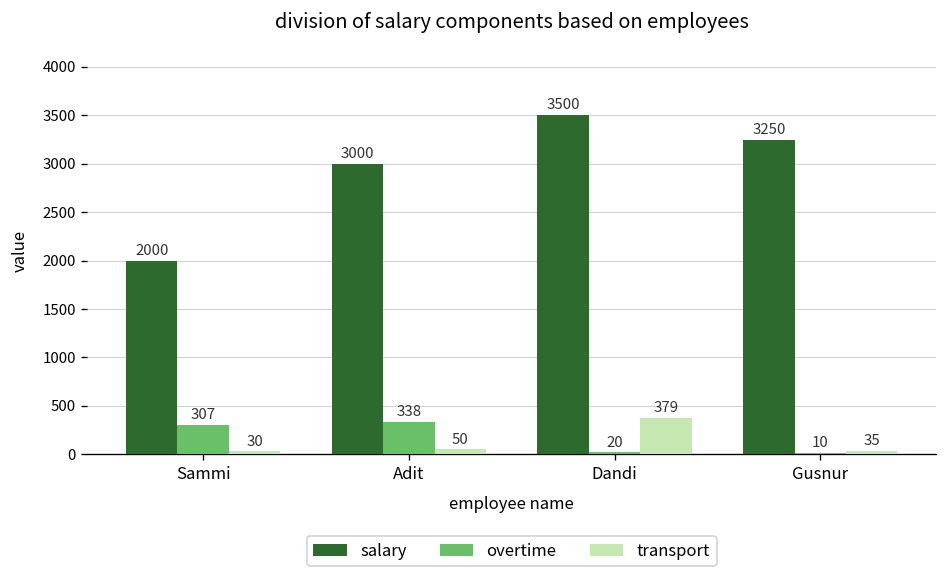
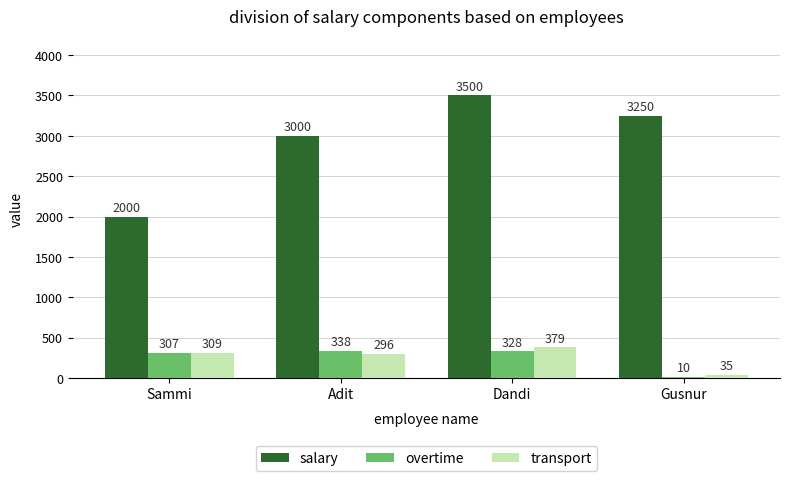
  {
    "salary": {
      "Sammi": 2000,
      "Adit": 3000,
      "Dandi": 3500,
      "Gusnur": 3250
    },
    "overtime": {
      "Sammi": 307,
      "Adit": 338,
-     "Dandi": 20,
+     "Dandi": 328,
      "Gusnur": 10
    },
    "transport": {
-     "Sammi": 30,
-     "Adit": 50,
+     "Sammi": 309,
+     "Adit": 296,
      "Dandi": 379,
      "Gusnur": 35
    }
  }
